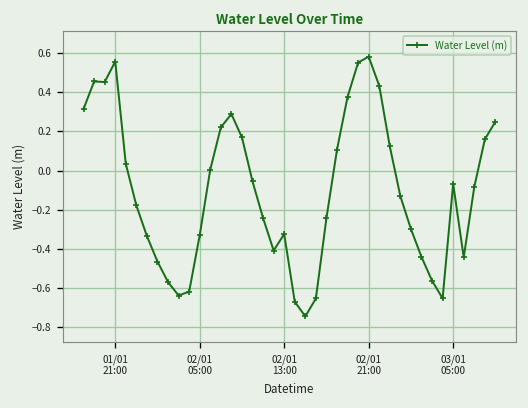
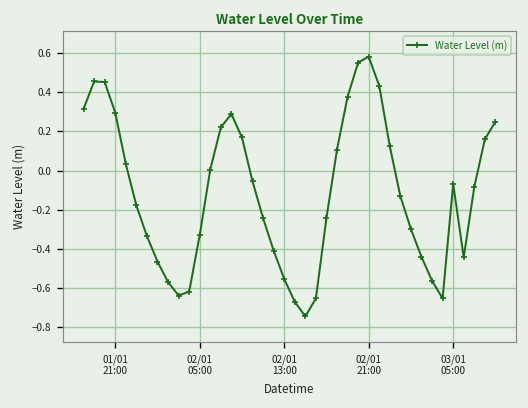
  {
-   "01/01 21:00": 0.56,
+   "01/01 21:00": 0.30,
    "02/01 05:00": -0.33,
-   "02/01 13:00": -0.32,
+   "02/01 13:00": -0.55,
    "02/01 21:00": 0.58,
    "03/01 05:00": -0.07
  }
